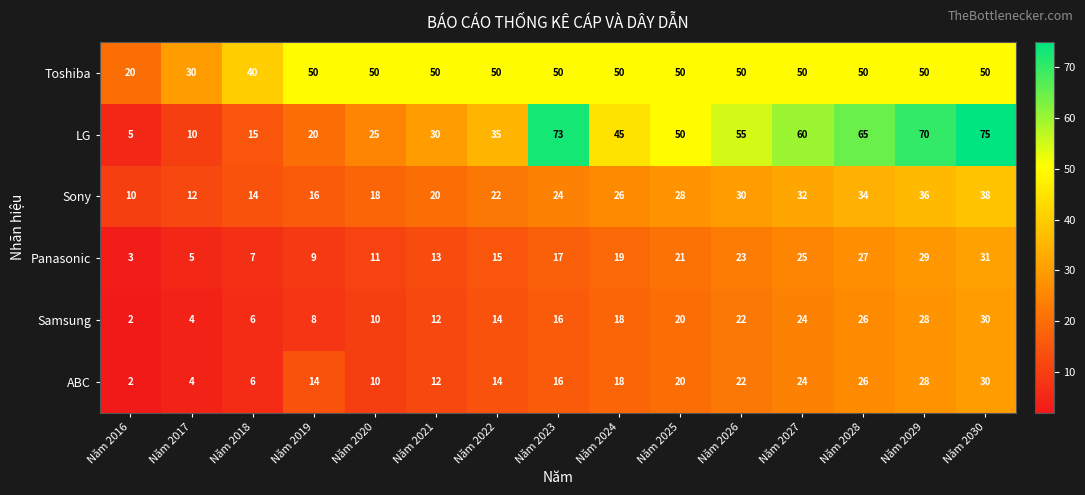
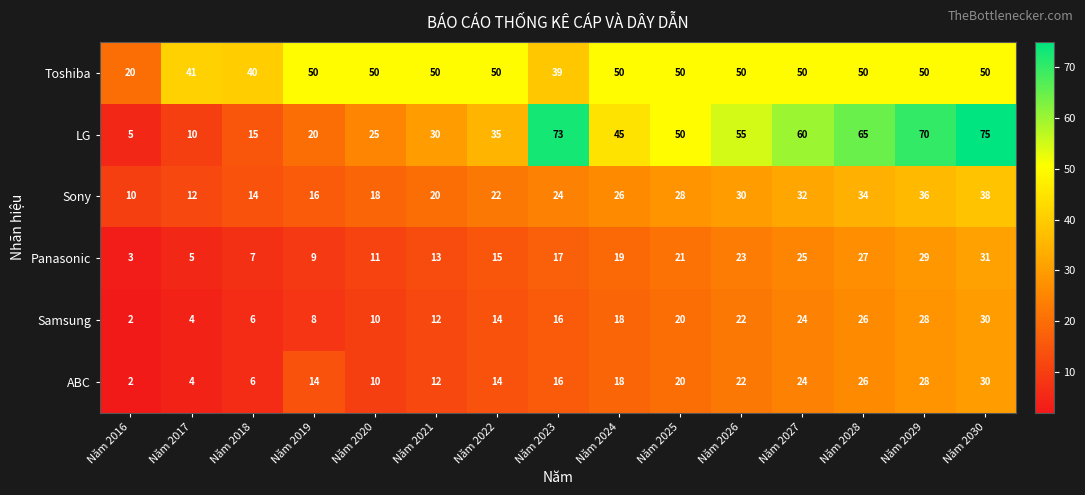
  {
    "Toshiba": {
      "Năm 2016": 20,
-     "Năm 2017": 30,
+     "Năm 2017": 41,
      "Năm 2018": 40,
      "Năm 2019": 50,
      "Năm 2020": 50,
      "Năm 2021": 50,
      "Năm 2022": 50,
-     "Năm 2023": 50,
+     "Năm 2023": 39,
      "Năm 2024": 50,
      "Năm 2025": 50,
      "Năm 2026": 50,
      "Năm 2027": 50,
      "Năm 2028": 50,
      "Năm 2029": 50,
      "Năm 2030": 50
    },
    "LG": {
      "Năm 2016": 5,
      "Năm 2017": 10,
      "Năm 2018": 15,
      "Năm 2019": 20,
      "Năm 2020": 25,
      "Năm 2021": 30,
      "Năm 2022": 35,
      "Năm 2023": 73,
      "Năm 2024": 45,
      "Năm 2025": 50,
      "Năm 2026": 55,
      "Năm 2027": 60,
      "Năm 2028": 65,
      "Năm 2029": 70,
      "Năm 2030": 75
    },
    "Sony": {
      "Năm 2016": 10,
      "Năm 2017": 12,
      "Năm 2018": 14,
      "Năm 2019": 16,
      "Năm 2020": 18,
      "Năm 2021": 20,
      "Năm 2022": 22,
      "Năm 2023": 24,
      "Năm 2024": 26,
      "Năm 2025": 28,
      "Năm 2026": 30,
      "Năm 2027": 32,
      "Năm 2028": 34,
      "Năm 2029": 36,
      "Năm 2030": 38
    },
    "Panasonic": {
      "Năm 2016": 3,
      "Năm 2017": 5,
      "Năm 2018": 7,
      "Năm 2019": 9,
      "Năm 2020": 11,
      "Năm 2021": 13,
      "Năm 2022": 15,
      "Năm 2023": 17,
      "Năm 2024": 19,
      "Năm 2025": 21,
      "Năm 2026": 23,
      "Năm 2027": 25,
      "Năm 2028": 27,
      "Năm 2029": 29,
      "Năm 2030": 31
    },
    "Samsung": {
      "Năm 2016": 2,
      "Năm 2017": 4,
      "Năm 2018": 6,
      "Năm 2019": 8,
      "Năm 2020": 10,
      "Năm 2021": 12,
      "Năm 2022": 14,
      "Năm 2023": 16,
      "Năm 2024": 18,
      "Năm 2025": 20,
      "Năm 2026": 22,
      "Năm 2027": 24,
      "Năm 2028": 26,
      "Năm 2029": 28,
      "Năm 2030": 30
    },
    "ABC": {
      "Năm 2016": 2,
      "Năm 2017": 4,
      "Năm 2018": 6,
      "Năm 2019": 14,
      "Năm 2020": 10,
      "Năm 2021": 12,
      "Năm 2022": 14,
      "Năm 2023": 16,
      "Năm 2024": 18,
      "Năm 2025": 20,
      "Năm 2026": 22,
      "Năm 2027": 24,
      "Năm 2028": 26,
      "Năm 2029": 28,
      "Năm 2030": 30
    }
  }
